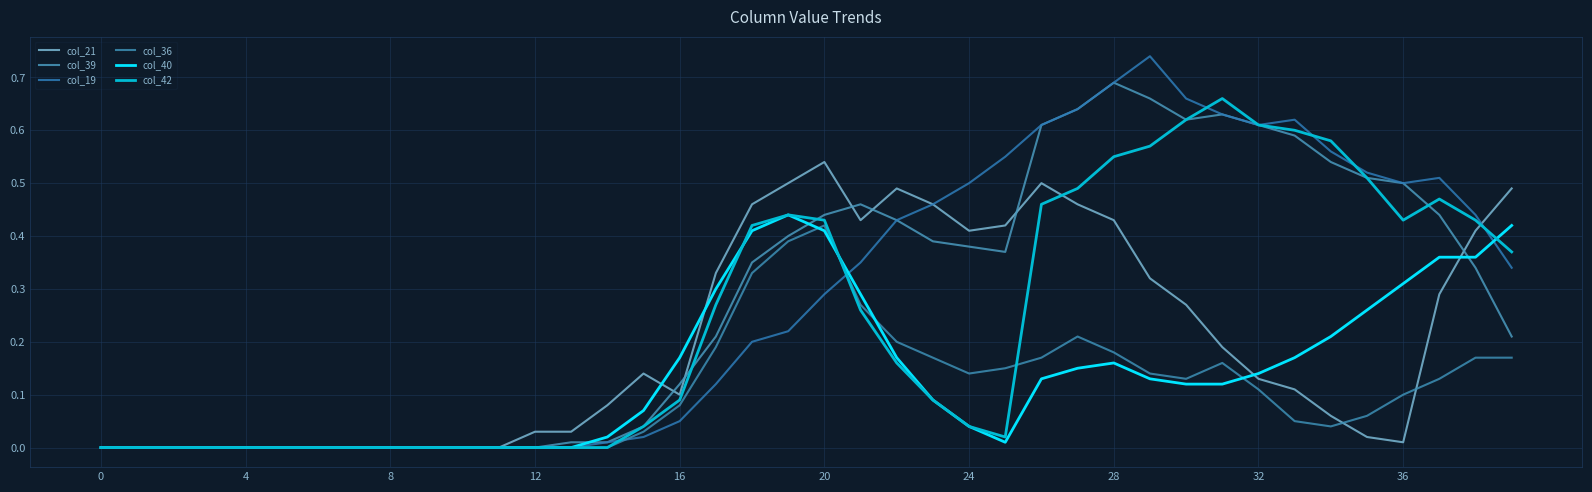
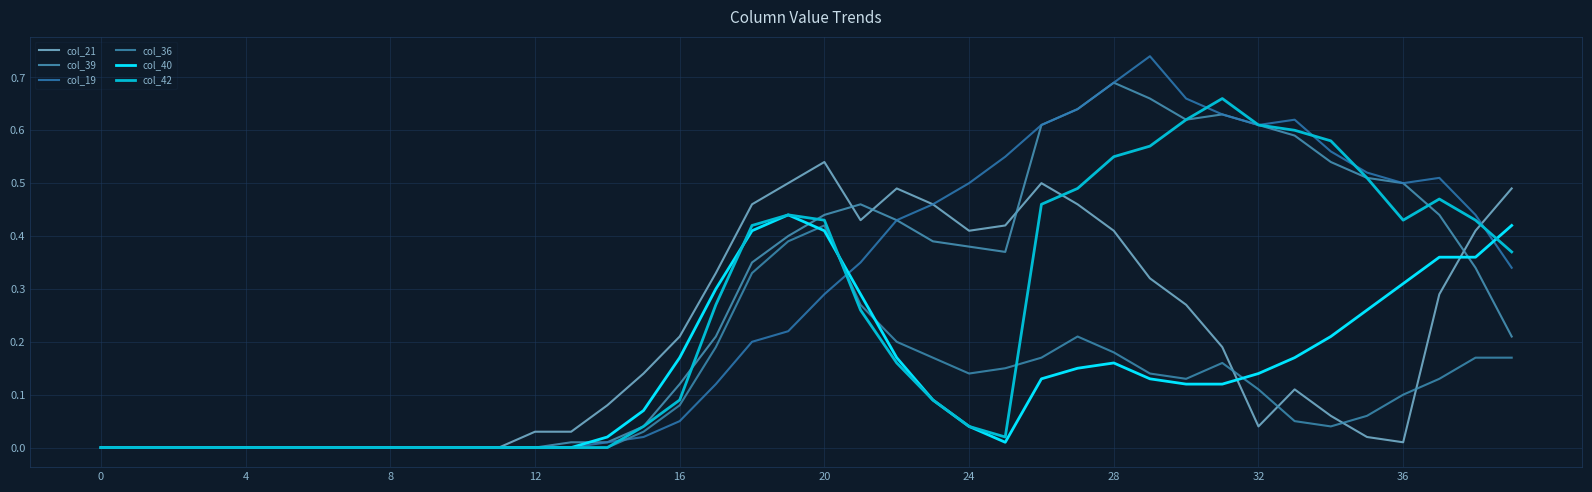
  {
    "col_21": {
      "12": 0.03,
-     "16": 0.10,
+     "16": 0.21,
      "20": 0.54,
      "24": 0.41,
-     "28": 0.43,
-     "32": 0.13,
+     "28": 0.41,
+     "32": 0.04,
      "36": 0.01
    }
  }
